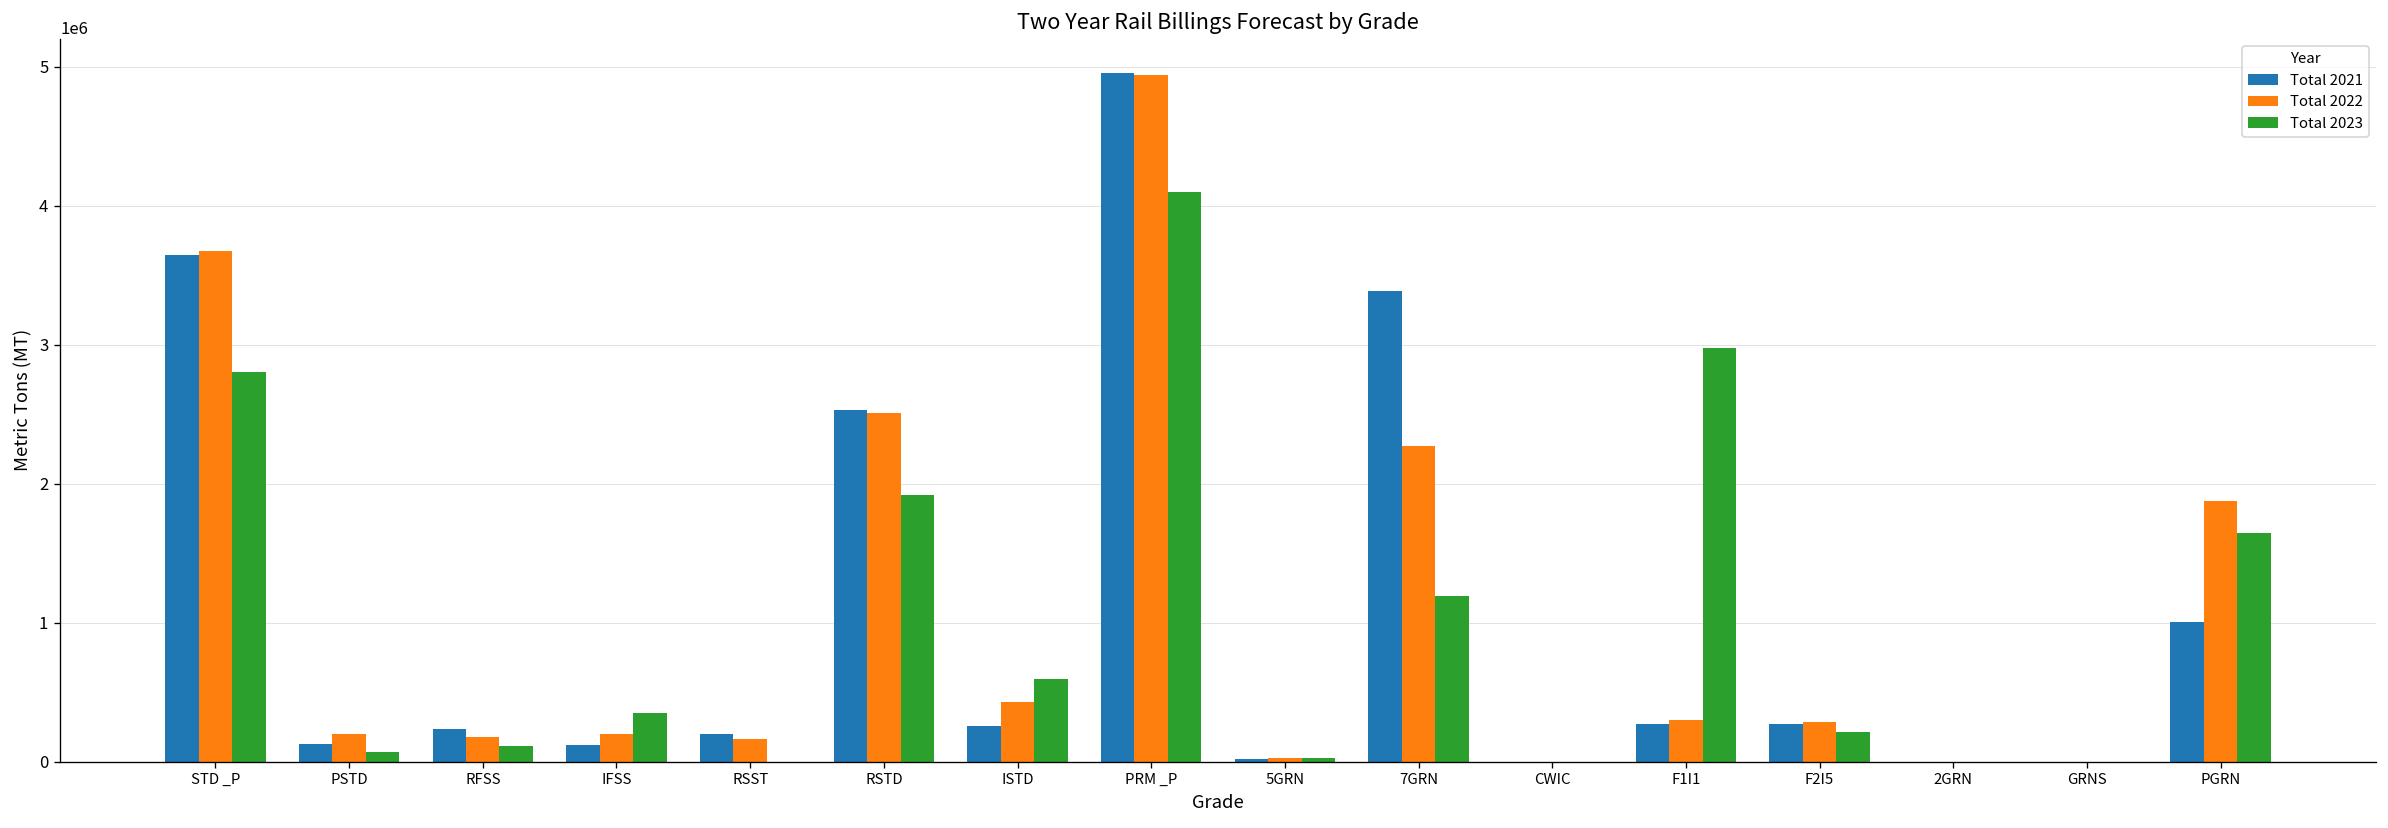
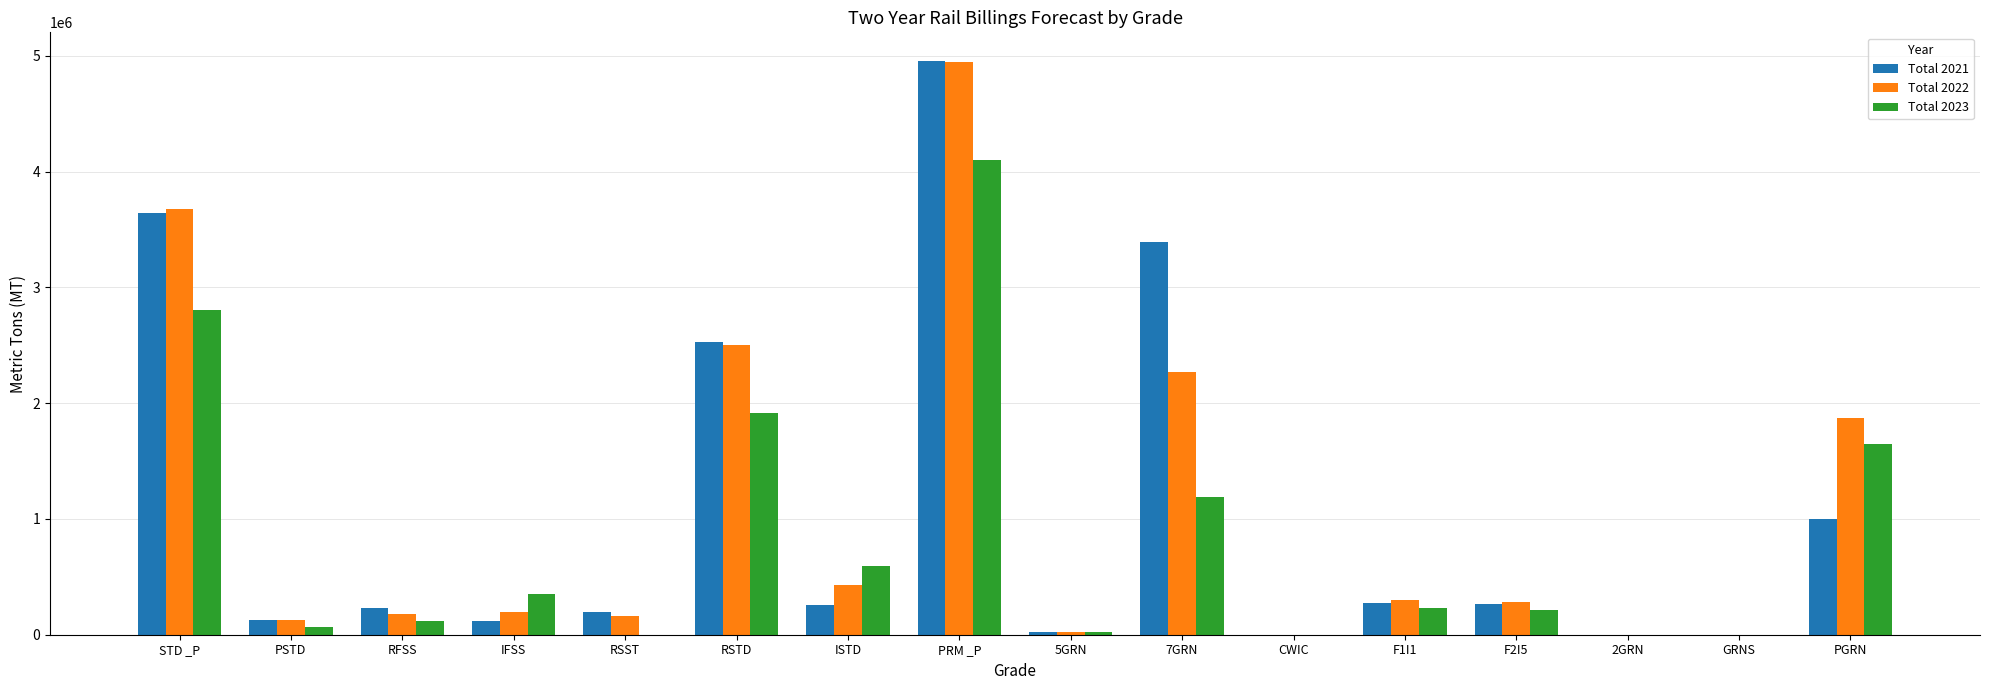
  {
    "Total 2021": {
      "STD _P": 3640000,
      "PSTD": 130000,
      "RFSS": 230000,
      "IFSS": 120000,
      "RSST": 200000,
      "RSTD": 2530000,
      "ISTD": 260000,
      "PRM _P": 4950000,
      "5GRN": 20000,
      "7GRN": 3390000,
      "F1I1": 270000,
      "F2I5": 270000,
      "2GRN": 0,
      "GRNS": 0,
      "PGRN": 1000000
    },
    "Total 2022": {
      "STD _P": 3670000,
-     "PSTD": 200000,
+     "PSTD": 120000,
      "RFSS": 180000,
      "IFSS": 200000,
      "RSST": 170000,
      "RSTD": 2510000,
      "ISTD": 430000,
      "PRM _P": 4940000,
      "5GRN": 30000,
      "7GRN": 2270000,
      "F1I1": 300000,
      "F2I5": 280000,
      "2GRN": 0,
      "GRNS": 0,
      "PGRN": 1870000
    },
    "Total 2023": {
      "STD _P": 2810000,
      "PSTD": 70000,
      "RFSS": 110000,
      "IFSS": 350000,
      "RSST": 0,
      "RSTD": 1920000,
      "ISTD": 600000,
      "PRM _P": 4100000,
      "5GRN": 30000,
      "7GRN": 1190000,
-     "F1I1": 2980000,
+     "F1I1": 230000,
      "F2I5": 210000,
      "2GRN": 0,
      "GRNS": 0,
      "PGRN": 1640000
    }
  }
